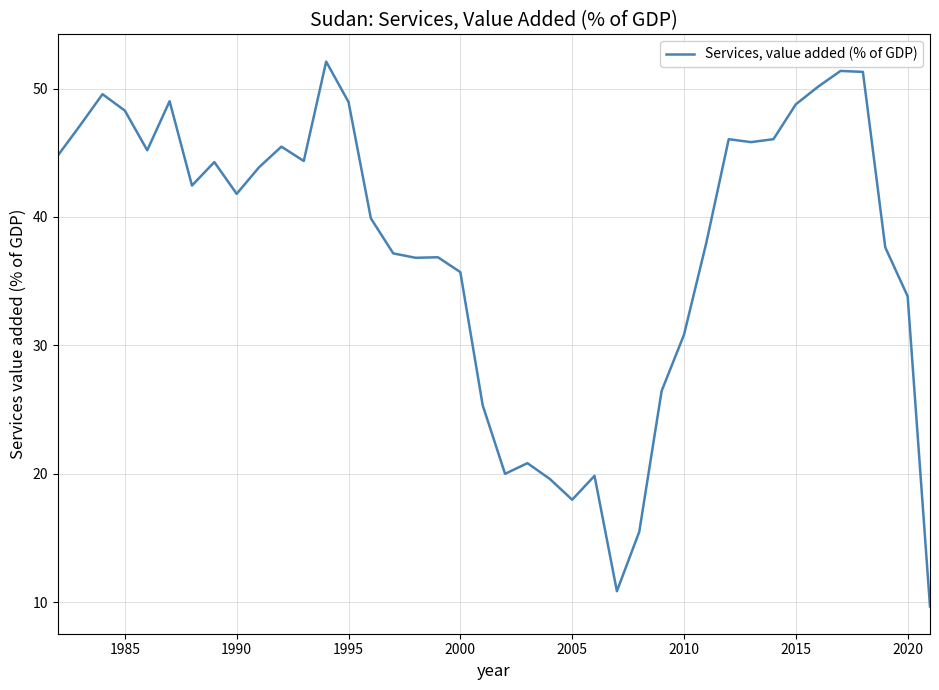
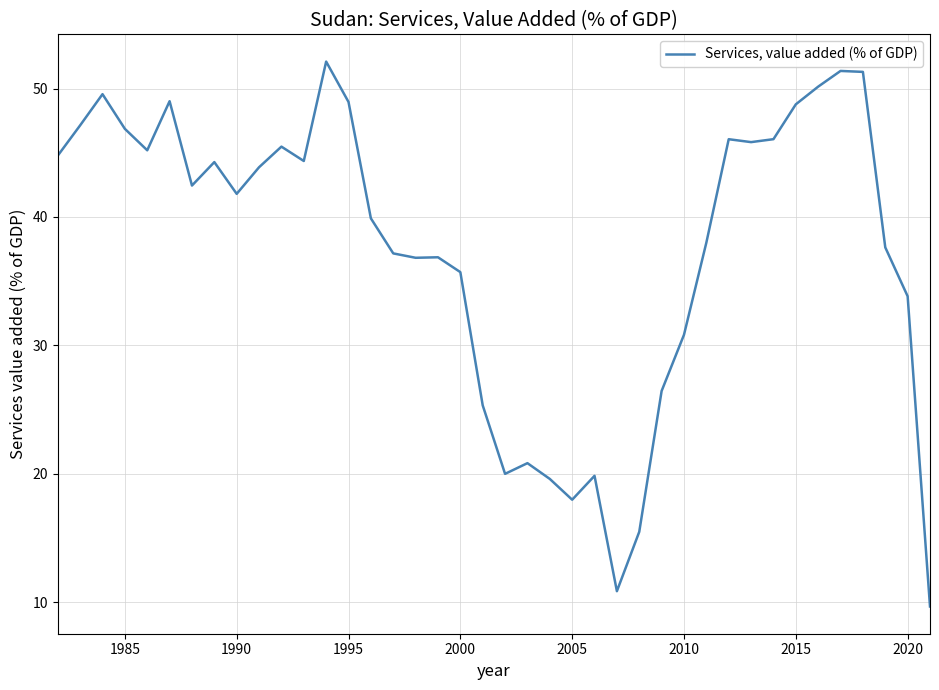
  {
-   "1985": 48.3,
+   "1985": 46.9,
    "1990": 41.8,
    "1995": 49.0,
    "2000": 35.7,
    "2005": 18.0,
    "2010": 30.8,
    "2015": 48.8,
    "2020": 33.8
  }
